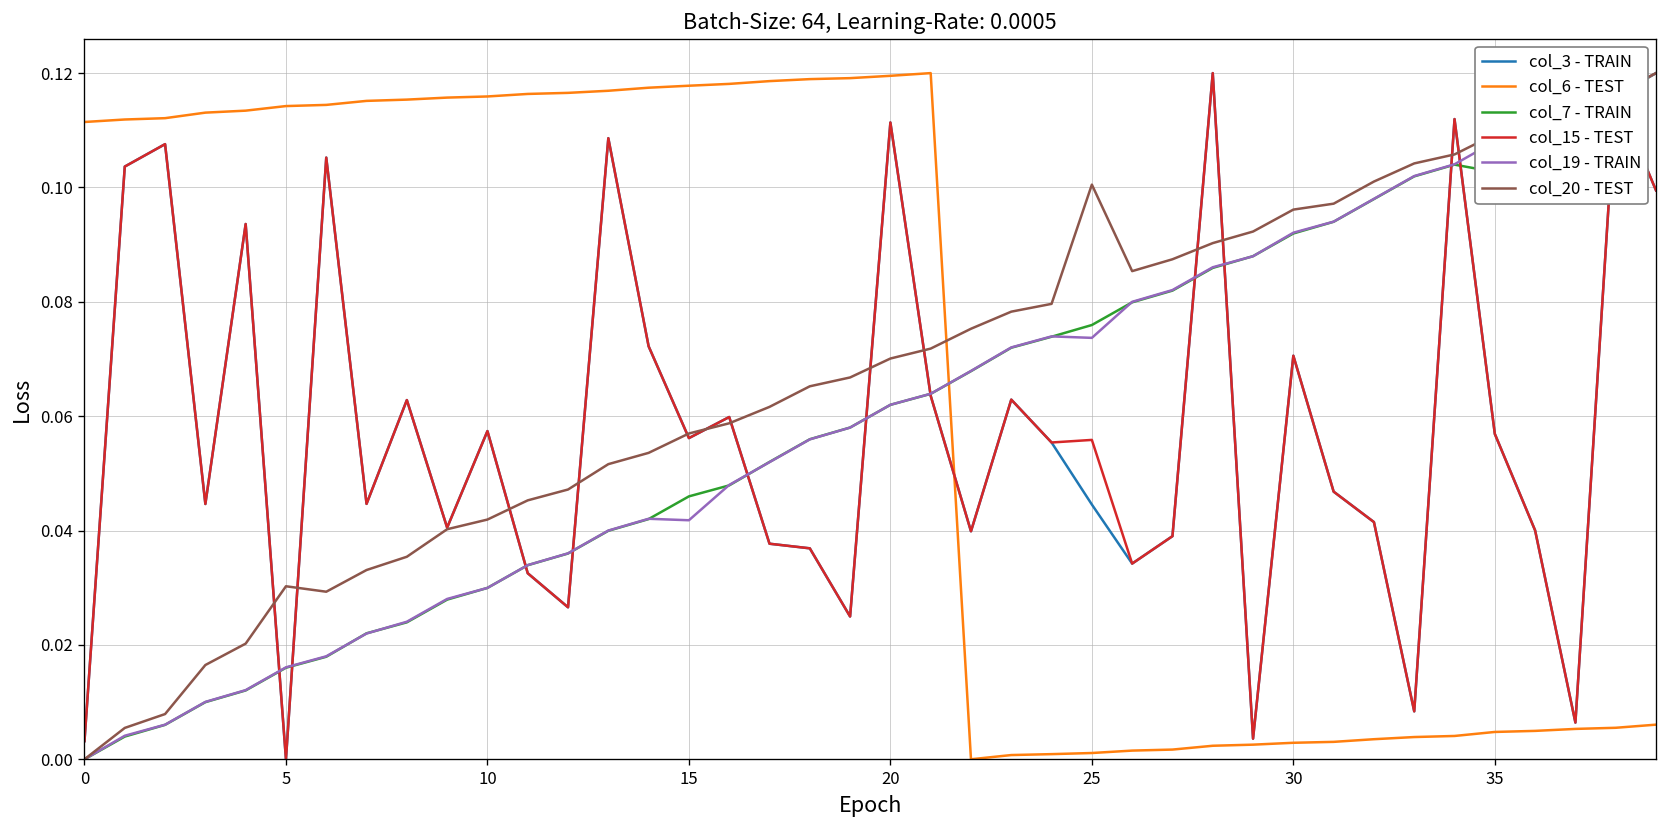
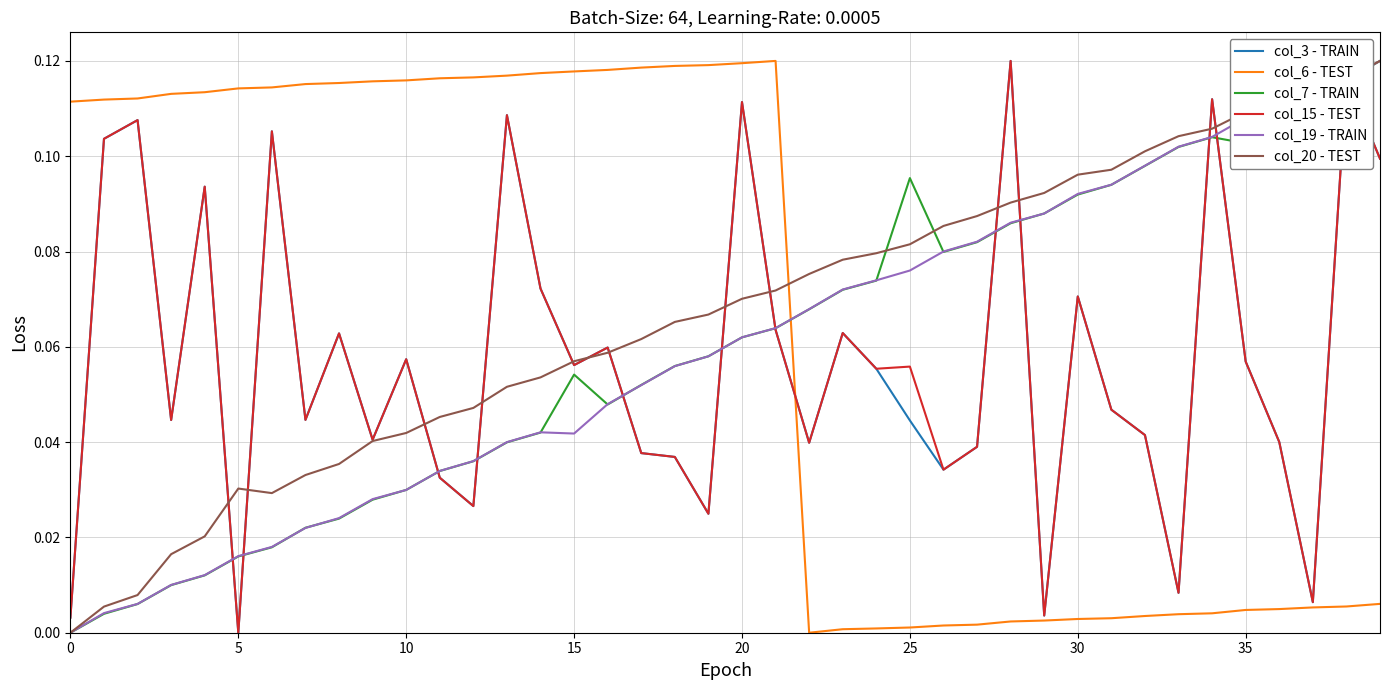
  {
    "col_3 - TRAIN": {
      "25": 0.045
    },
    "col_6 - TEST": {
      "0": 0.111,
      "5": 0.114,
      "10": 0.116,
      "15": 0.118,
      "20": 0.120,
      "25": 0.001,
      "30": 0.003,
      "35": 0.005
    },
    "col_7 - TRAIN": {
-     "15": 0.046,
-     "25": 0.076
+     "15": 0.054,
+     "25": 0.095
    },
    "col_15 - TEST": {
      "25": 0.056
    },
    "col_19 - TRAIN": {
      "15": 0.042,
-     "25": 0.074
+     "25": 0.076
    },
    "col_20 - TEST": {
      "5": 0.030,
      "10": 0.042,
      "15": 0.057,
      "20": 0.070,
-     "25": 0.100,
+     "25": 0.082,
      "30": 0.096
    }
  }
